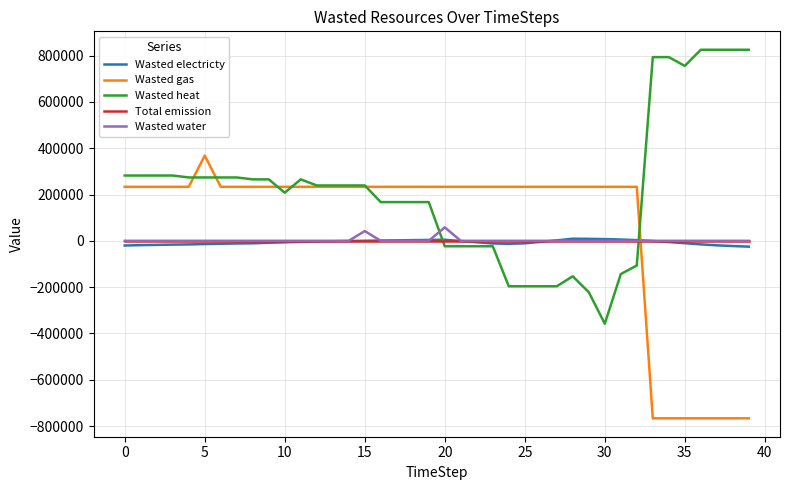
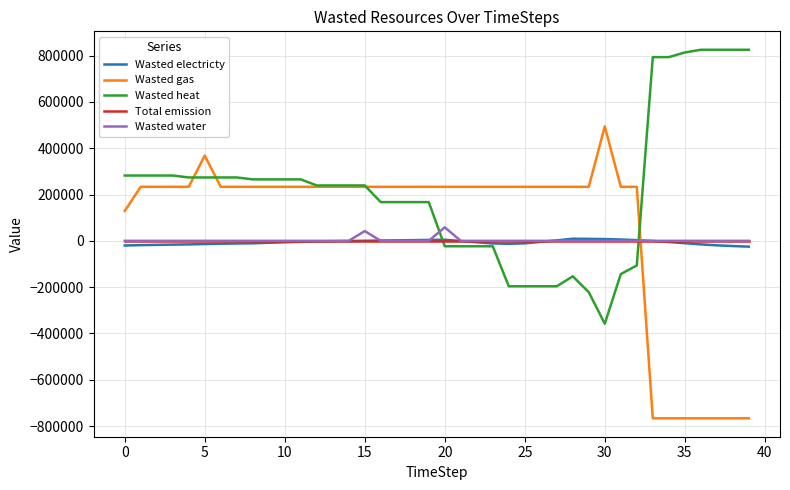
  {
    "Wasted electricty": {
      "0": -20000,
      "5": -10000
    },
    "Wasted gas": {
-     "0": 230000,
+     "0": 130000,
      "5": 370000,
      "10": 230000,
      "20": 230000,
      "25": 230000,
-     "30": 230000,
+     "30": 490000,
      "35": -770000
    },
    "Wasted heat": {
      "0": 280000,
      "5": 270000,
-     "10": 210000,
+     "10": 270000,
      "20": -20000,
      "25": -200000,
      "30": -360000,
-     "35": 760000
+     "35": 810000
    },
    "Wasted water": {
      "15": 40000,
      "20": 60000
    }
  }
